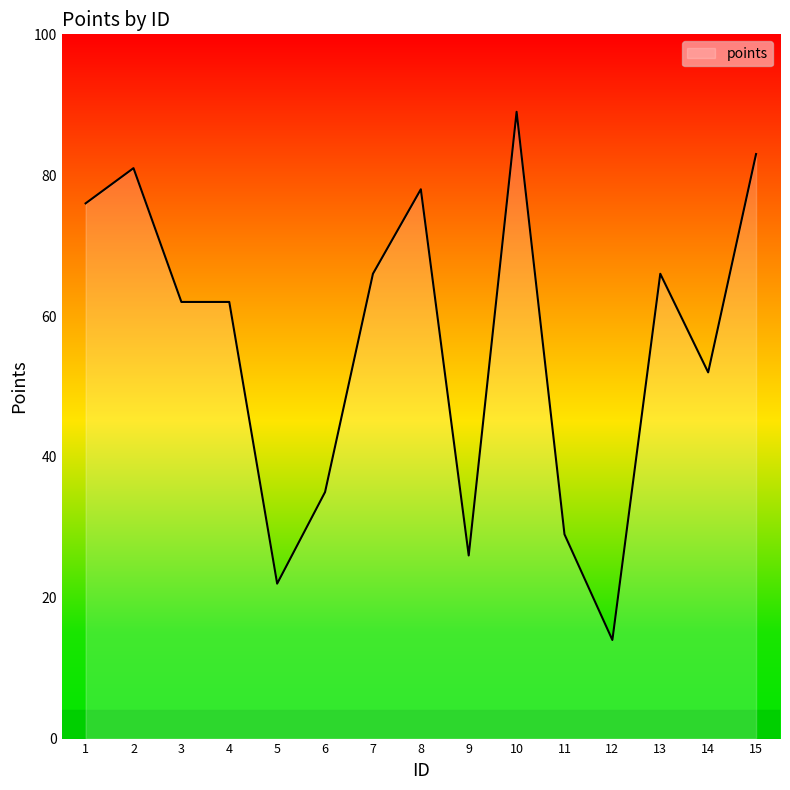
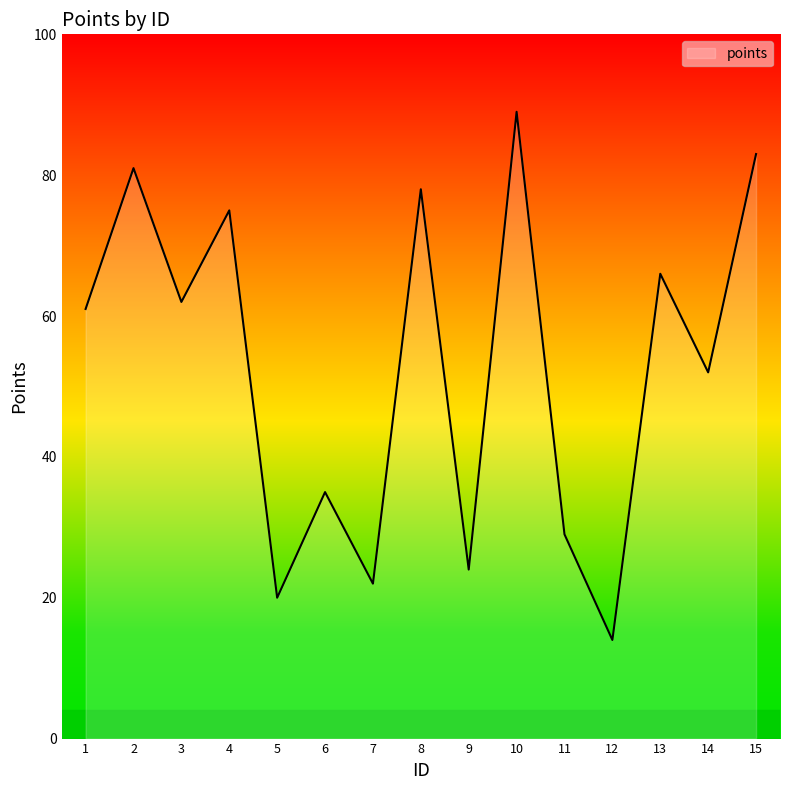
  {
-   "1": 76,
+   "1": 61,
    "2": 81,
    "3": 62,
-   "4": 62,
-   "5": 22,
+   "4": 75,
+   "5": 20,
    "6": 35,
-   "7": 66,
+   "7": 22,
    "8": 78,
-   "9": 26,
+   "9": 24,
    "10": 89,
    "11": 29,
    "12": 14,
    "13": 66,
    "14": 52,
    "15": 83
  }
